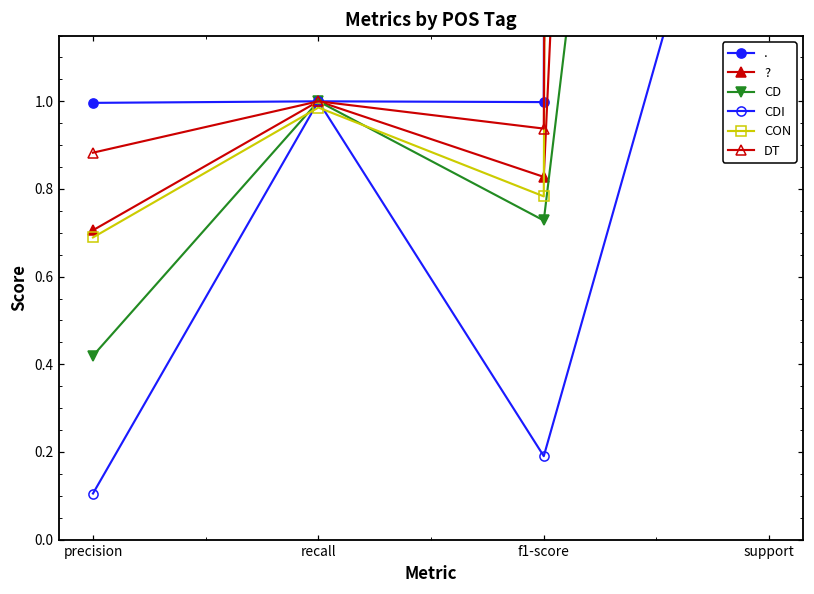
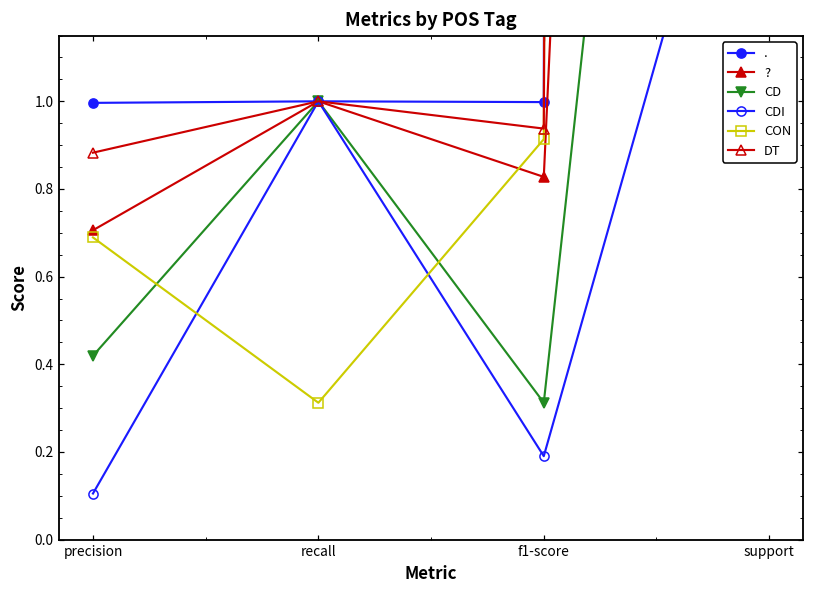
  {
    "CD": {
      "precision": 0.42,
-     "f1-score": 0.73
+     "f1-score": 0.31
    },
    "CON": {
      "precision": 0.69,
-     "recall": 0.99,
-     "f1-score": 0.78
+     "recall": 0.31,
+     "f1-score": 0.91
    }
  }
